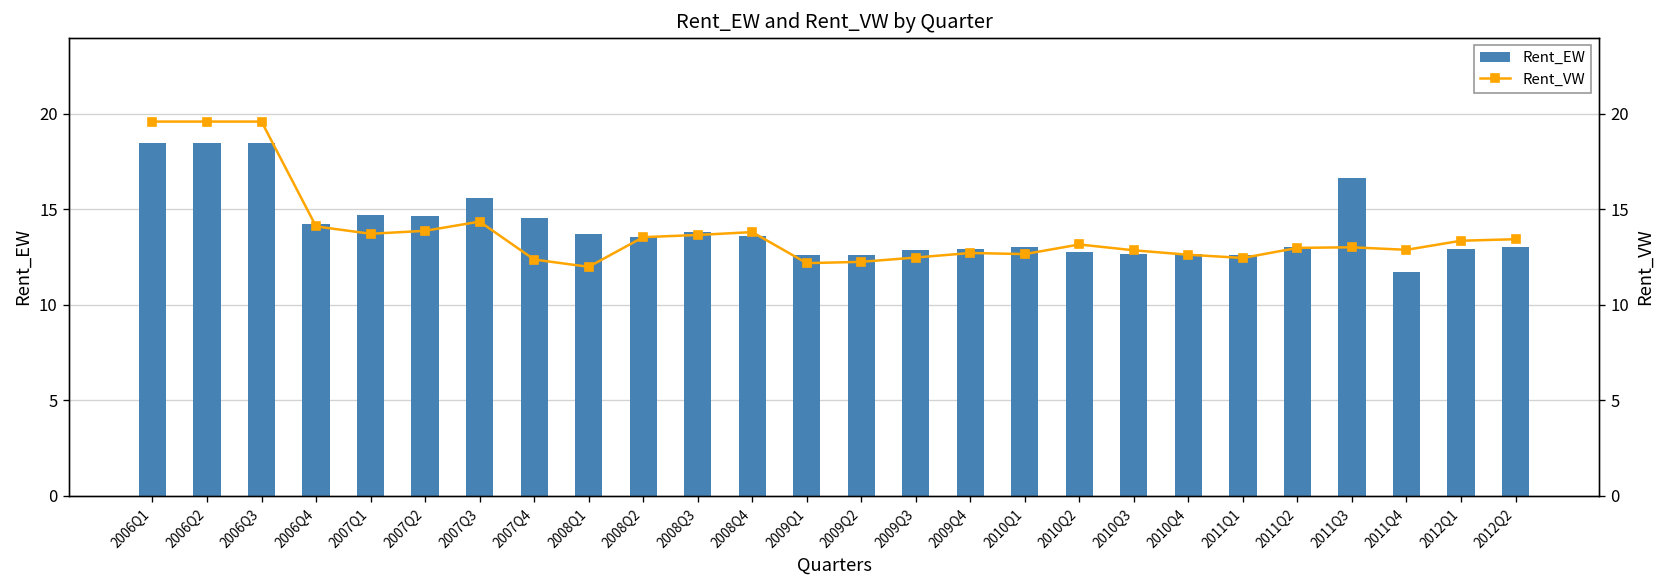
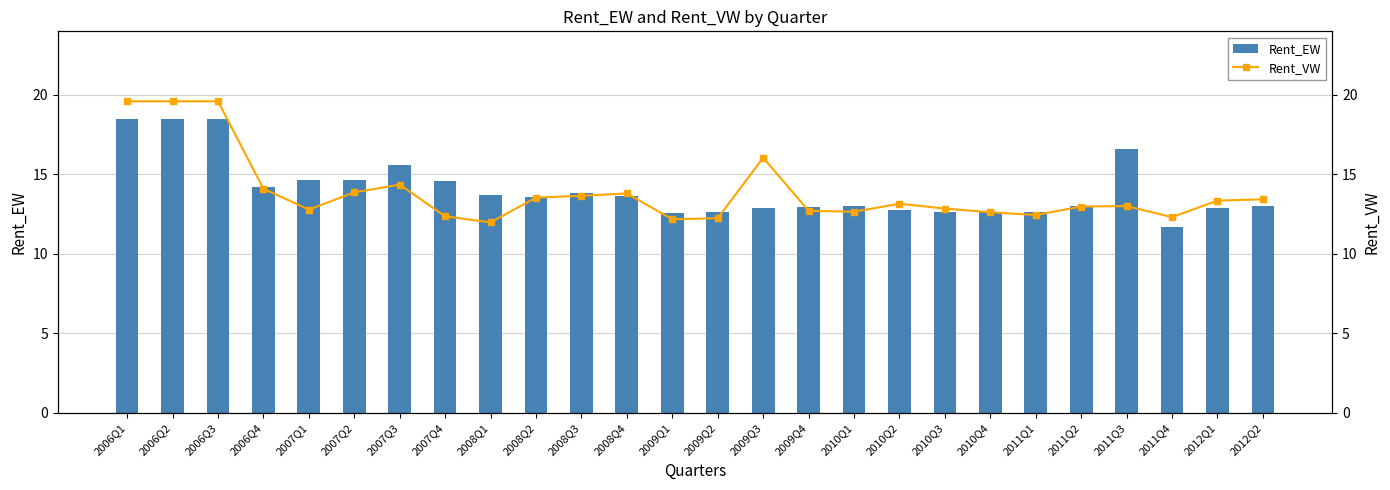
  {
    "Rent_EW": {
      "2006Q1": 18.5,
      "2006Q2": 18.5,
      "2006Q3": 18.5,
      "2006Q4": 14.2,
      "2007Q1": 14.7,
      "2007Q2": 14.7,
      "2007Q3": 15.6,
      "2007Q4": 14.6,
      "2008Q1": 13.7,
      "2008Q2": 13.6,
      "2008Q3": 13.8,
      "2008Q4": 13.6,
      "2009Q1": 12.6,
      "2009Q2": 12.6,
      "2009Q3": 12.9,
      "2009Q4": 12.9,
      "2010Q1": 13.0,
      "2010Q2": 12.8,
      "2010Q3": 12.6,
      "2010Q4": 12.7,
      "2011Q1": 12.6,
      "2011Q2": 13.0,
      "2011Q3": 16.6,
      "2011Q4": 11.7,
      "2012Q1": 12.9,
      "2012Q2": 13.0
    },
    "Rent_VW": {
      "2006Q1": 19.6,
      "2006Q2": 19.6,
      "2006Q3": 19.6,
      "2006Q4": 14.1,
-     "2007Q1": 13.7,
+     "2007Q1": 12.8,
      "2007Q2": 13.9,
      "2007Q3": 14.4,
      "2007Q4": 12.4,
      "2008Q1": 12.0,
      "2008Q2": 13.5,
      "2008Q3": 13.7,
      "2008Q4": 13.8,
      "2009Q1": 12.2,
      "2009Q2": 12.2,
-     "2009Q3": 12.5,
+     "2009Q3": 16.1,
      "2009Q4": 12.7,
      "2010Q1": 12.7,
      "2010Q2": 13.2,
      "2010Q3": 12.9,
      "2010Q4": 12.6,
      "2011Q1": 12.5,
      "2011Q2": 13.0,
      "2011Q3": 13.0,
-     "2011Q4": 12.9,
+     "2011Q4": 12.3,
      "2012Q1": 13.4,
      "2012Q2": 13.4
    }
  }
